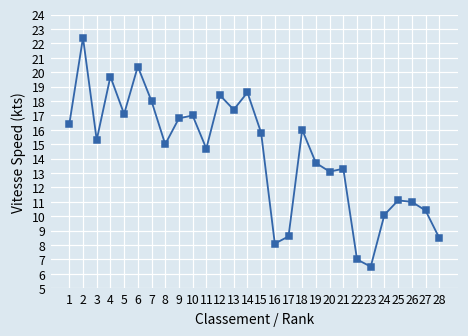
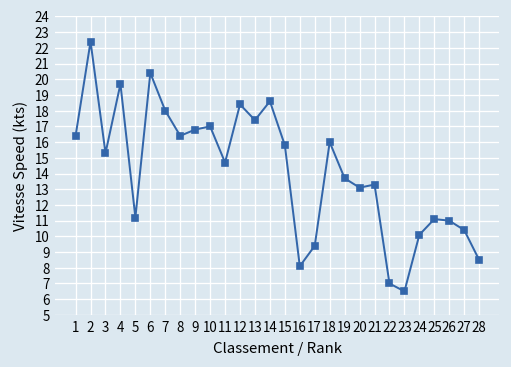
  {
    "1": 16.4,
    "2": 22.4,
    "3": 15.3,
    "4": 19.7,
-   "5": 17.1,
+   "5": 11.2,
    "6": 20.4,
    "7": 18.0,
-   "8": 15.0,
+   "8": 16.4,
    "9": 16.8,
    "10": 17.0,
    "11": 14.7,
    "12": 18.4,
    "13": 17.4,
    "14": 18.6,
    "15": 15.8,
    "16": 8.1,
-   "17": 8.6,
+   "17": 9.4,
    "18": 16.0,
    "19": 13.7,
    "20": 13.1,
    "21": 13.3,
    "22": 7.0,
    "23": 6.5,
    "24": 10.1,
    "25": 11.1,
    "26": 11.0,
    "27": 10.4,
    "28": 8.5
  }
